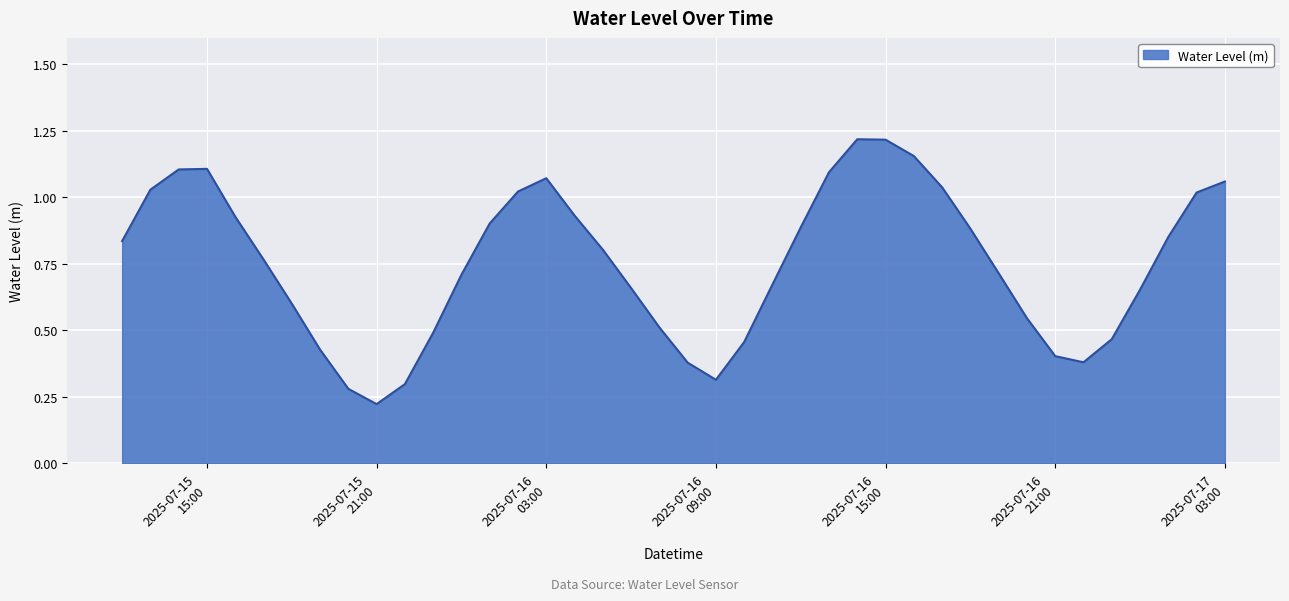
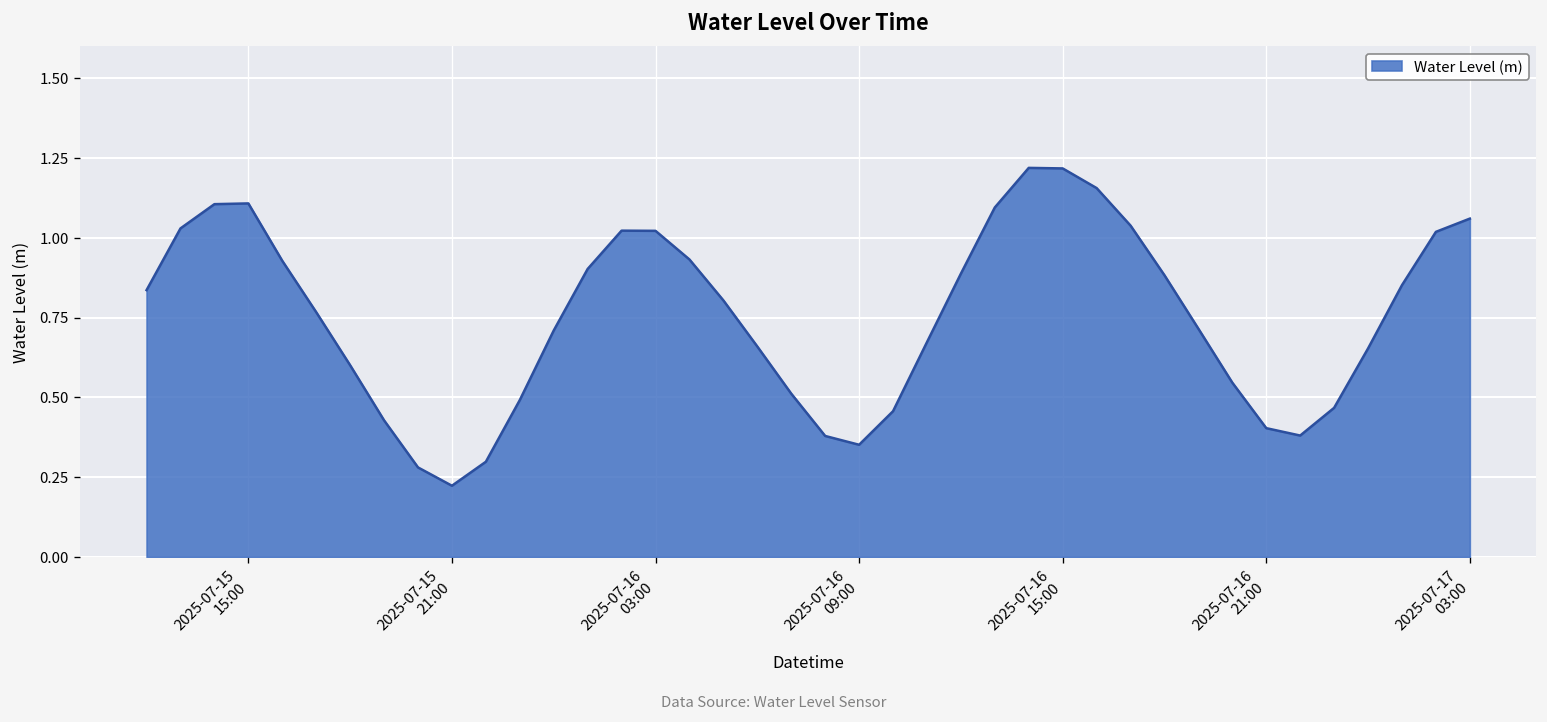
  {
    "2025-07-15 15:00": 1.11,
    "2025-07-15 21:00": 0.22,
-   "2025-07-16 03:00": 1.07,
-   "2025-07-16 09:00": 0.31,
+   "2025-07-16 03:00": 1.02,
+   "2025-07-16 09:00": 0.35,
    "2025-07-16 15:00": 1.22,
    "2025-07-16 21:00": 0.40,
    "2025-07-17 03:00": 1.06
  }
